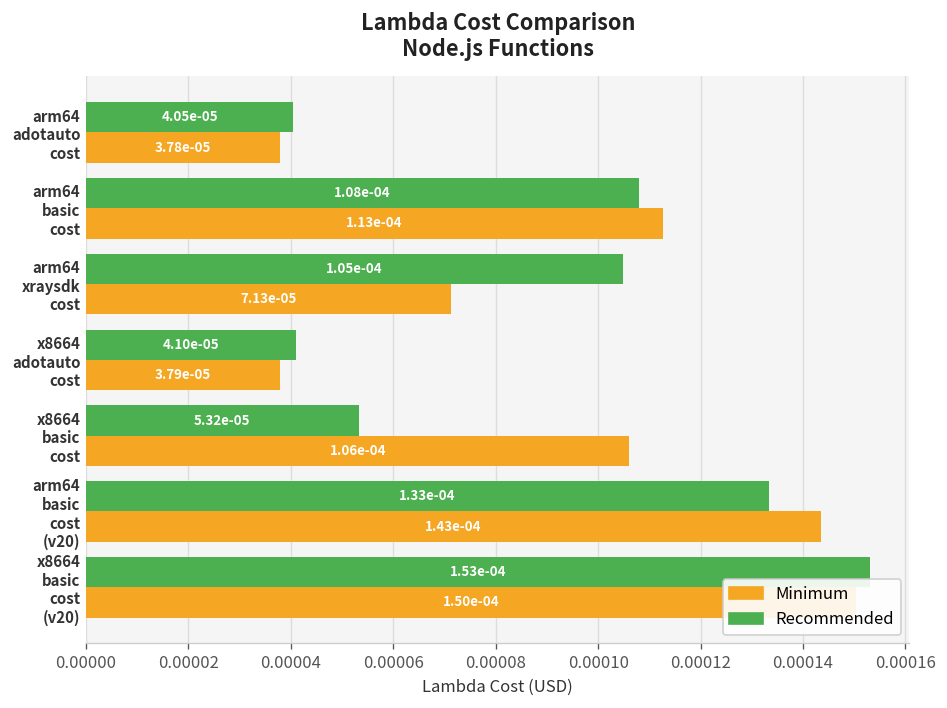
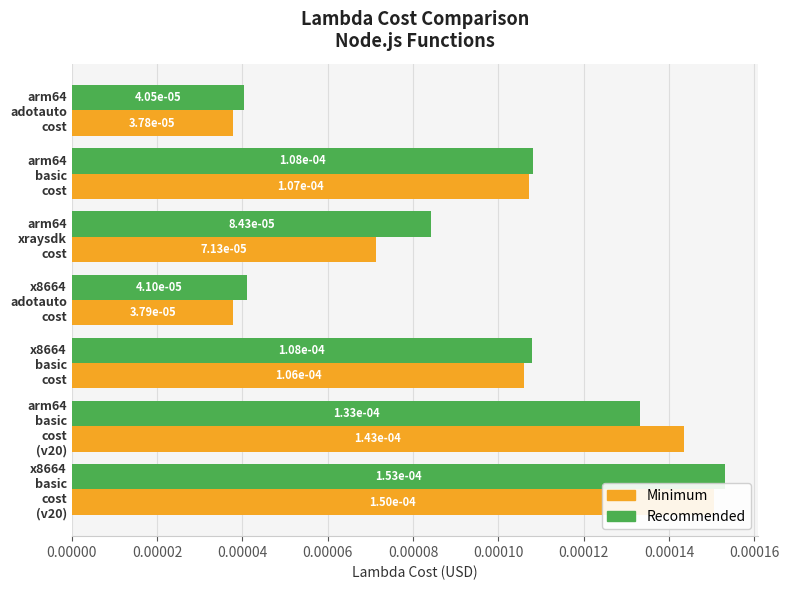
  {
    "Minimum": {
      "arm64 adotauto cost": "3.78e-05",
-     "arm64 basic cost": "1.13e-04",
+     "arm64 basic cost": "1.07e-04",
      "arm64 xraysdk cost": "7.13e-05",
      "x8664 adotauto cost": "3.79e-05",
      "x8664 basic cost": "1.06e-04",
      "arm64 basic cost (v20)": "1.43e-04"
    },
    "Recommended": {
      "arm64 adotauto cost": "4.05e-05",
      "arm64 basic cost": "1.08e-04",
-     "arm64 xraysdk cost": "1.05e-04",
+     "arm64 xraysdk cost": "8.43e-05",
      "x8664 adotauto cost": "4.10e-05",
-     "x8664 basic cost": "5.32e-05",
+     "x8664 basic cost": "1.08e-04",
      "arm64 basic cost (v20)": "1.33e-04",
      "x8664 basic cost (v20)": "1.53e-04"
    }
  }
